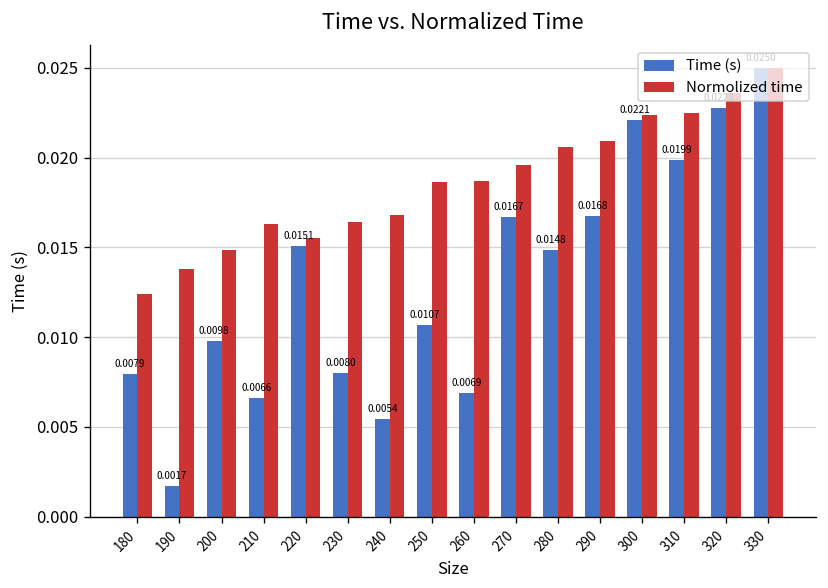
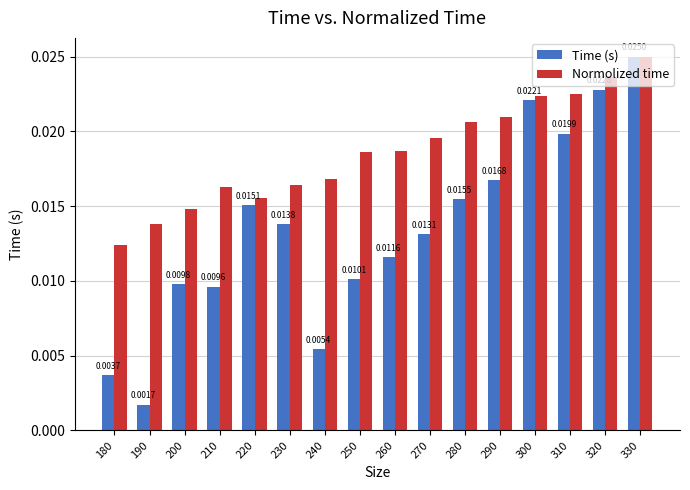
  {
    "Time (s)": {
-     "180": 0.0079,
+     "180": 0.0037,
      "190": 0.0017,
      "200": 0.0098,
-     "210": 0.0066,
+     "210": 0.0096,
      "220": 0.0151,
-     "230": 0.0080,
+     "230": 0.0138,
      "240": 0.0054,
-     "250": 0.0107,
-     "260": 0.0069,
-     "270": 0.0167,
-     "280": 0.0148,
+     "250": 0.0101,
+     "260": 0.0116,
+     "270": 0.0131,
+     "280": 0.0155,
      "290": 0.0168,
      "300": 0.0221,
      "310": 0.0199
    },
    "Normolized time": {
      "180": 0.0124,
      "190": 0.0138,
      "200": 0.0148,
      "210": 0.0163,
      "230": 0.0164,
      "240": 0.0168,
      "250": 0.0186,
      "260": 0.0187,
      "270": 0.0196,
      "280": 0.0206,
      "290": 0.0209,
      "310": 0.0225
    }
  }
